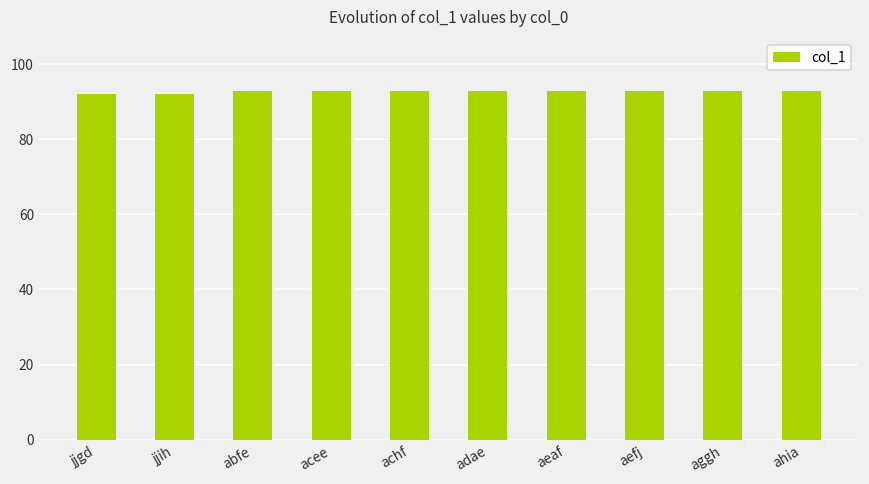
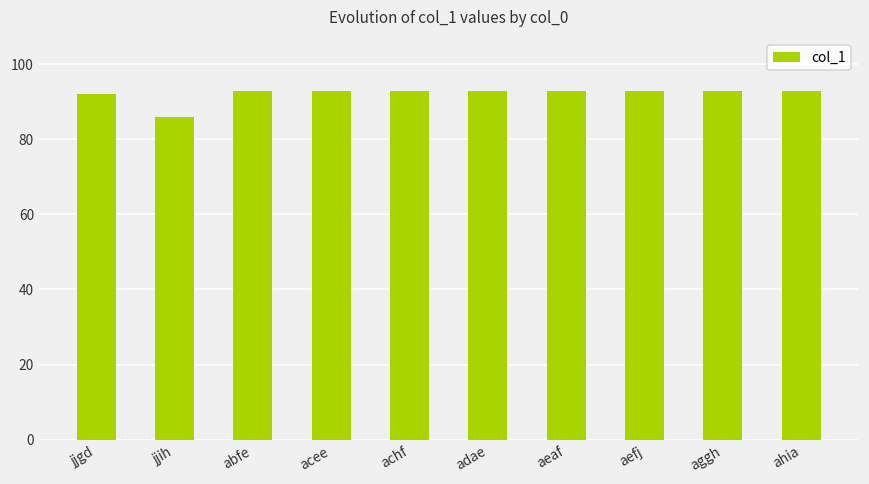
  {
    "jjgd": 92,
-   "jjih": 92,
+   "jjih": 86,
    "abfe": 93,
    "acee": 93,
    "achf": 93,
    "adae": 93,
    "aeaf": 93,
    "aefj": 93,
    "aggh": 93,
    "ahia": 93
  }
